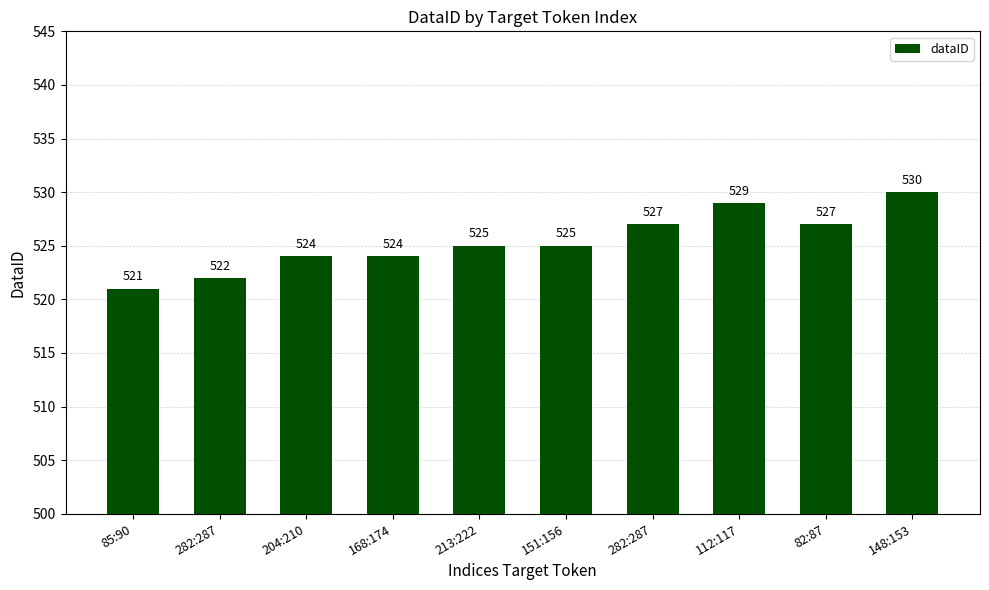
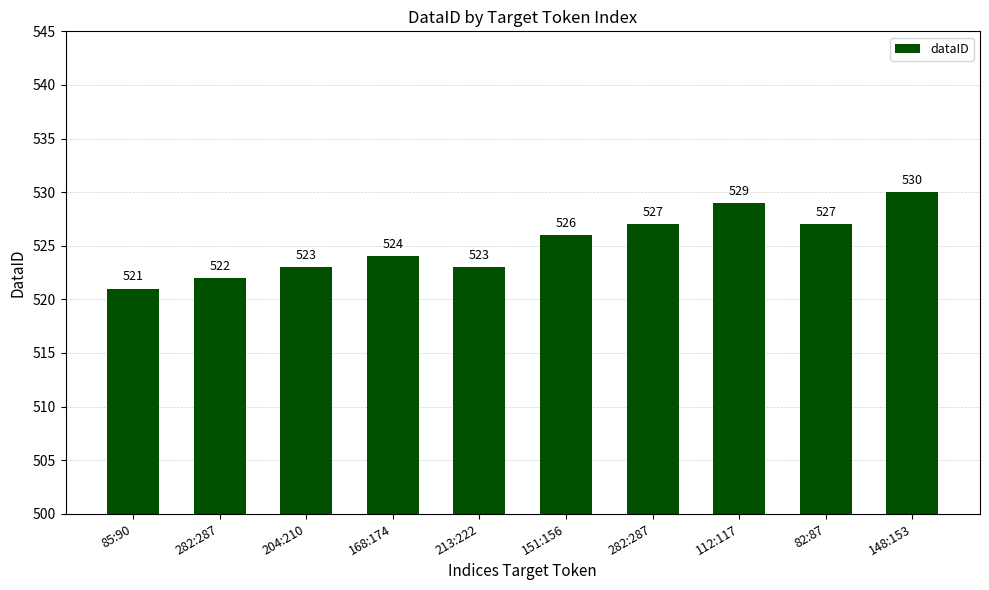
  {
    "85:90": 521,
-   "204:210": 524,
+   "204:210": 523,
    "168:174": 524,
-   "213:222": 525,
-   "151:156": 525,
+   "213:222": 523,
+   "151:156": 526,
    "112:117": 529,
    "82:87": 527,
    "148:153": 530
  }
